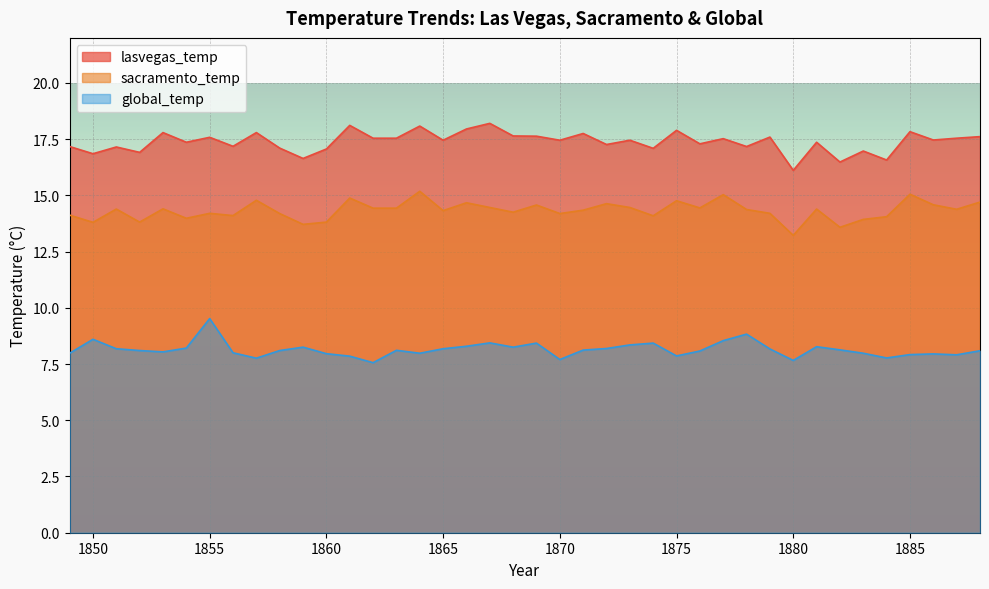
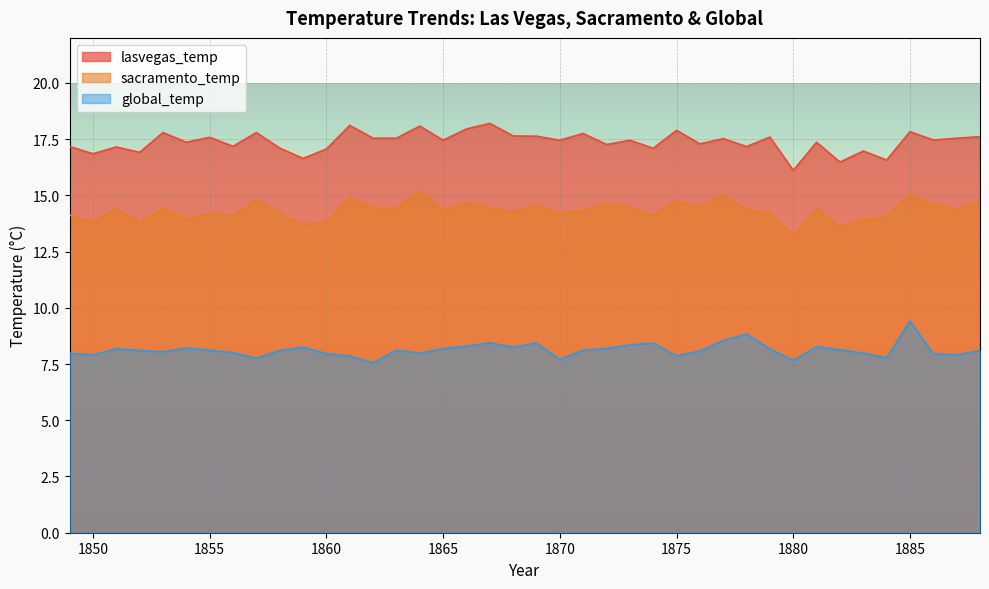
  {
    "global_temp": {
-     "1850": 8.6,
-     "1855": 9.5,
+     "1850": 7.9,
+     "1855": 8.1,
      "1860": 8.0,
      "1865": 8.2,
      "1870": 7.7,
      "1875": 7.9,
      "1880": 7.7,
-     "1885": 7.9
+     "1885": 9.4
    }
  }
